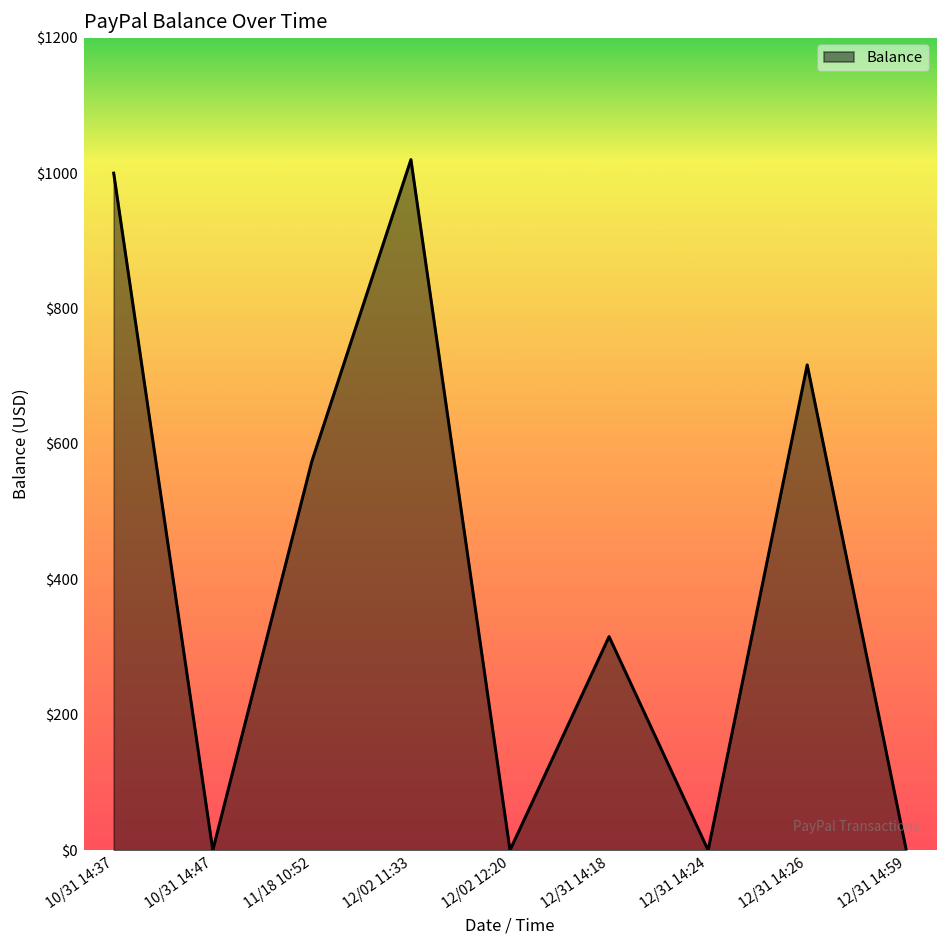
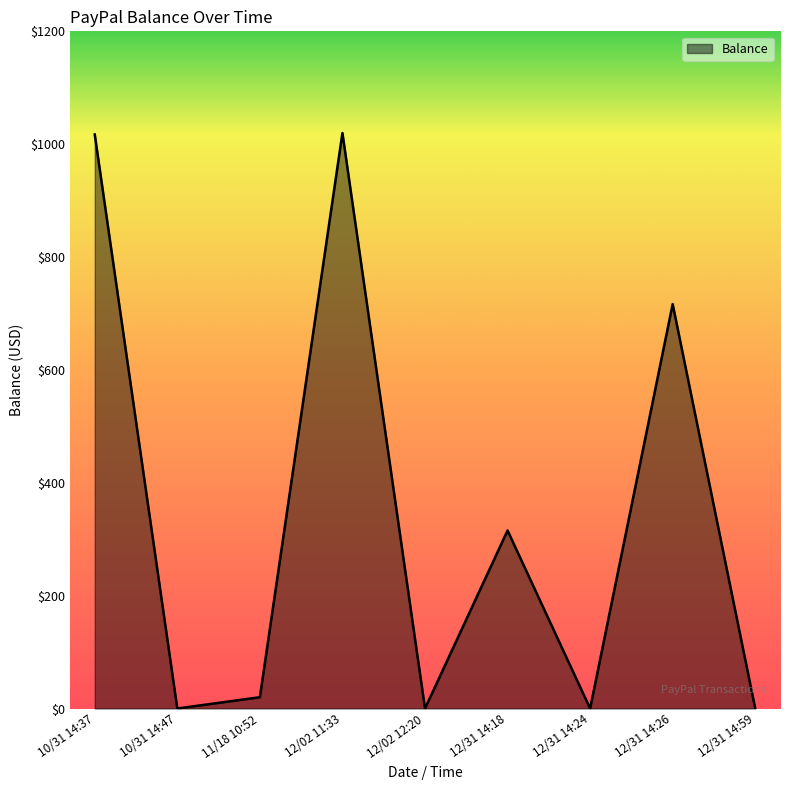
  {
-   "10/31 14:37": "$1000",
+   "10/31 14:37": "$1020",
    "10/31 14:47": "$0",
-   "11/18 10:52": "$570",
+   "11/18 10:52": "$20",
    "12/02 11:33": "$1020",
    "12/02 12:20": "$0",
    "12/31 14:18": "$320",
    "12/31 14:24": "$0",
    "12/31 14:26": "$720",
    "12/31 14:59": "$0"
  }
